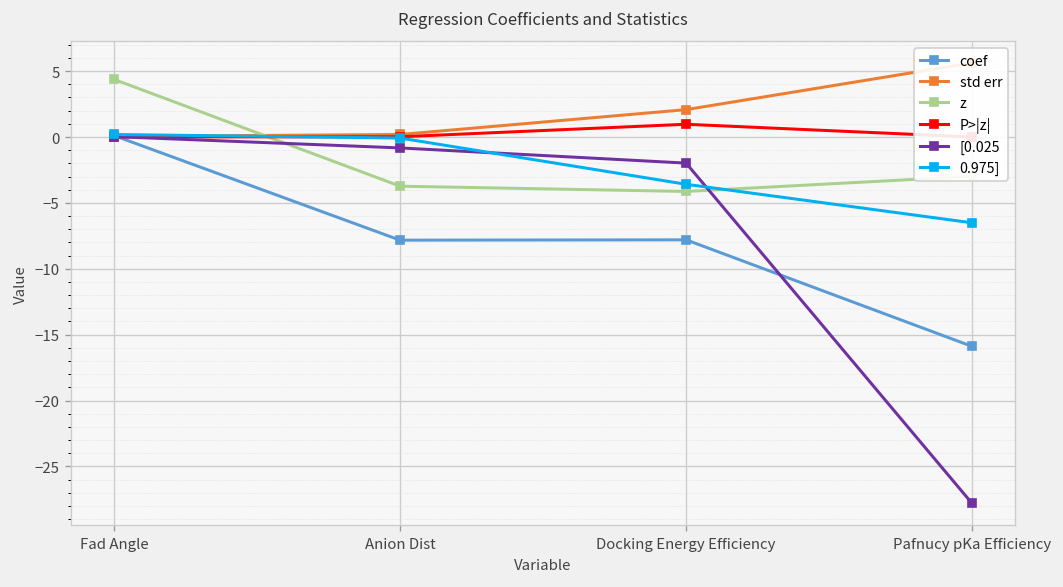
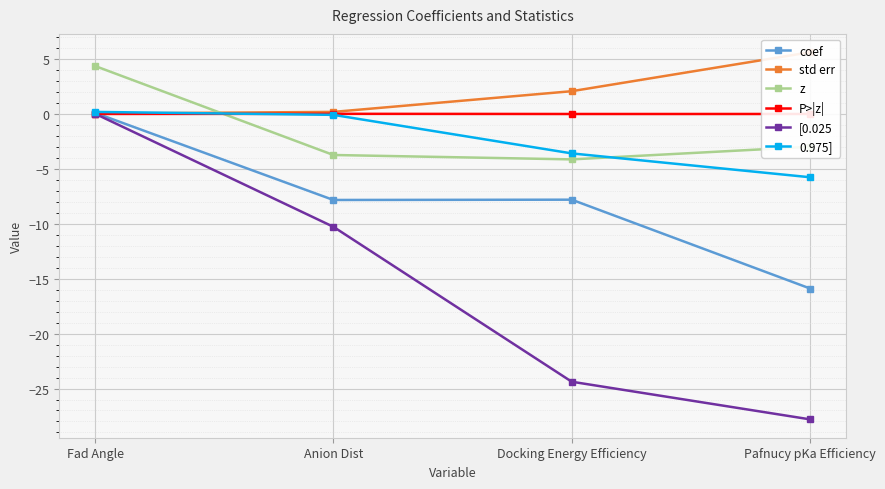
  {
    "coef": {
      "Anion Dist": -7.8,
      "Docking Energy Efficiency": -7.8,
      "Pafnucy pKa Efficiency": -15.9
    },
    "std err": {
      "Docking Energy Efficiency": 2.1
    },
    "z": {
      "Fad Angle": 4.4,
      "Anion Dist": -3.7,
      "Docking Energy Efficiency": -4.1
    },
    "P>|z|": {
-     "Docking Energy Efficiency": 1.0
+     "Docking Energy Efficiency": 0.0
    },
    "[0.025": {
-     "Anion Dist": -0.8,
-     "Docking Energy Efficiency": -2.0,
+     "Anion Dist": -10.3,
+     "Docking Energy Efficiency": -24.4,
      "Pafnucy pKa Efficiency": -27.8
    },
    "0.975]": {
      "Docking Energy Efficiency": -3.6,
-     "Pafnucy pKa Efficiency": -6.5
+     "Pafnucy pKa Efficiency": -5.8
    }
  }
